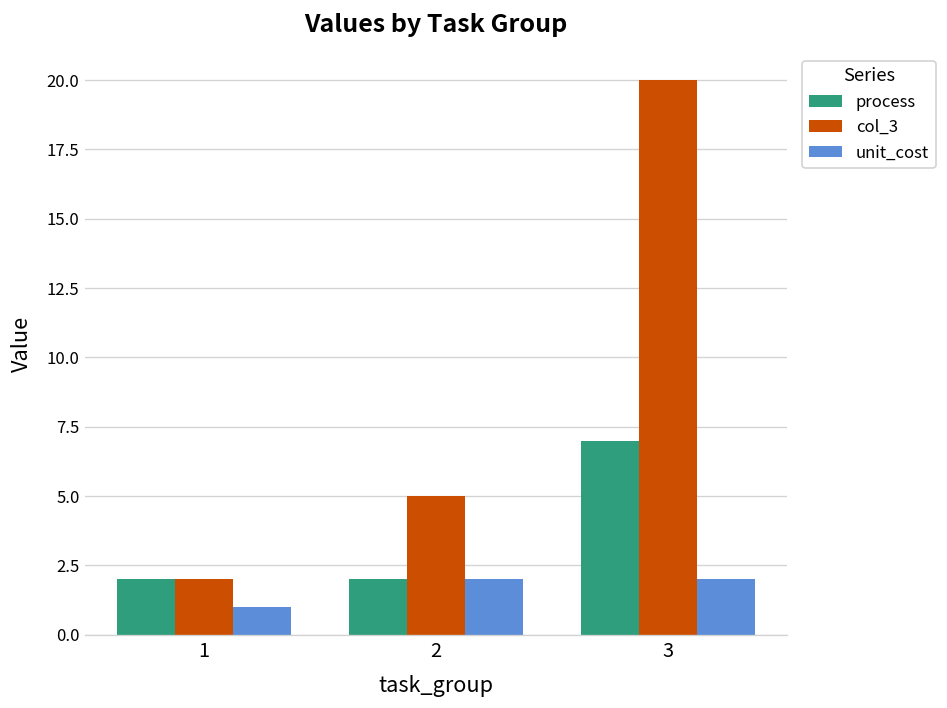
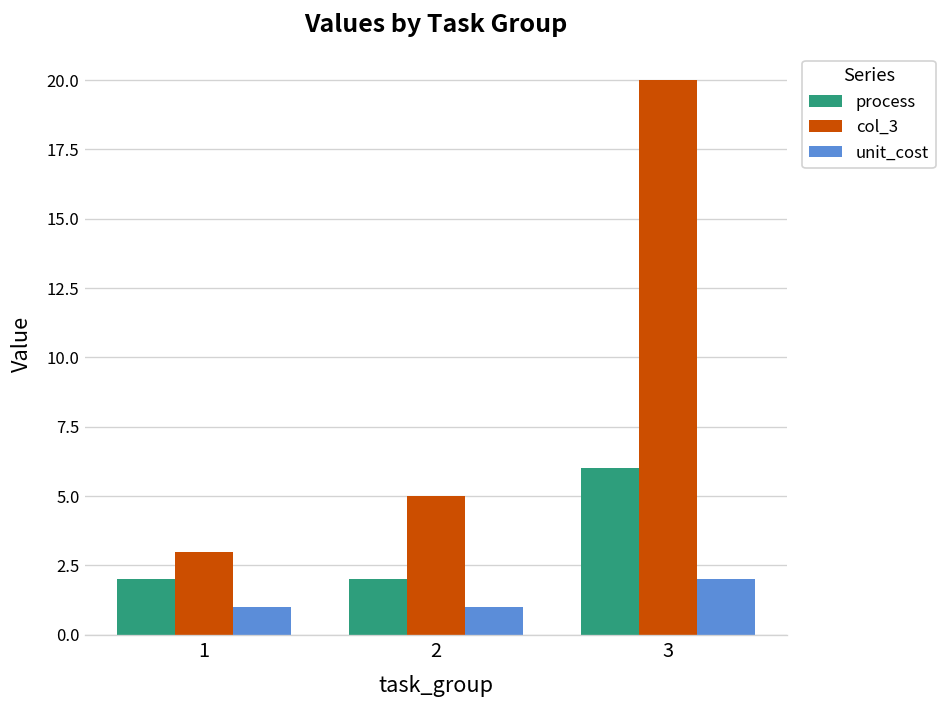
  {
    "process": {
      "1": 2,
      "2": 2,
-     "3": 7
+     "3": 6
    },
    "col_3": {
-     "1": 2,
+     "1": 3,
      "2": 5,
      "3": 20
    },
    "unit_cost": {
      "1": 1,
-     "2": 2,
+     "2": 1,
      "3": 2
    }
  }
